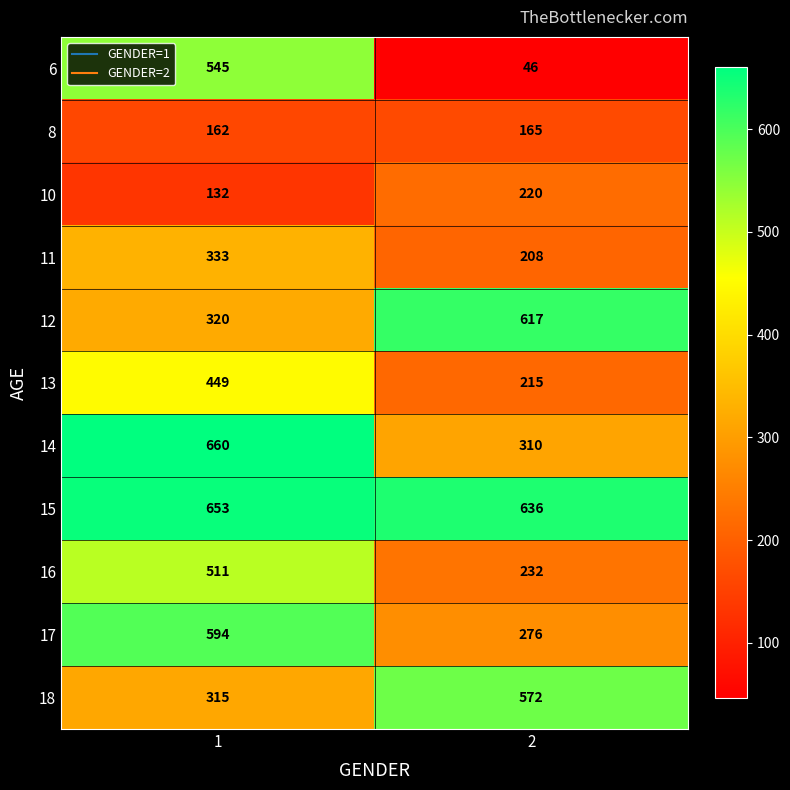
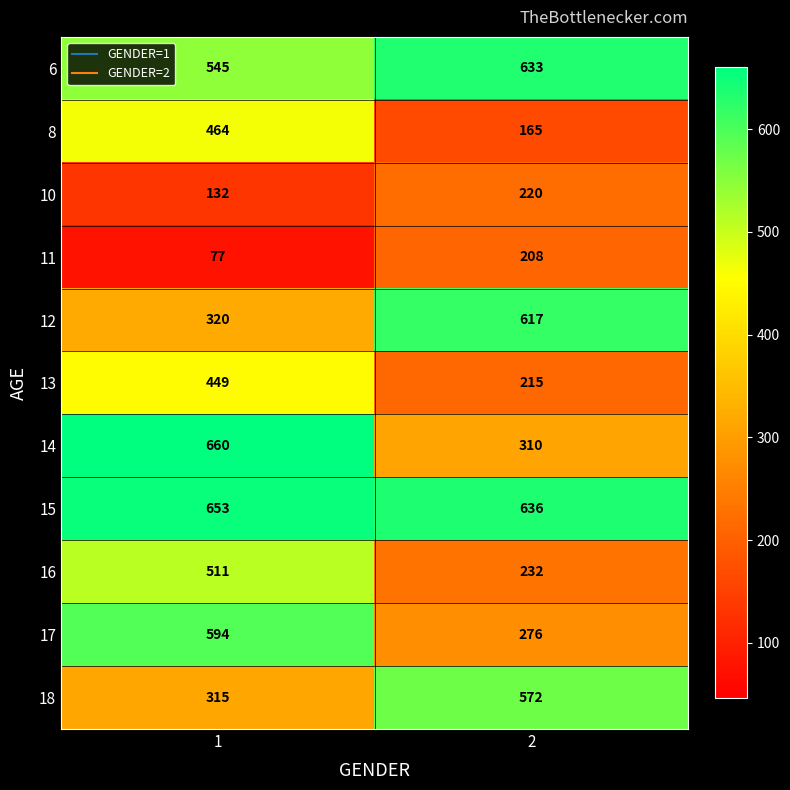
  {
    "6": {
      "1": 545,
-     "2": 46
+     "2": 633
    },
    "8": {
-     "1": 162,
+     "1": 464,
      "2": 165
    },
    "10": {
      "1": 132,
      "2": 220
    },
    "11": {
-     "1": 333,
+     "1": 77,
      "2": 208
    },
    "12": {
      "1": 320,
      "2": 617
    },
    "13": {
      "1": 449,
      "2": 215
    },
    "14": {
      "1": 660,
      "2": 310
    },
    "15": {
      "1": 653,
      "2": 636
    },
    "16": {
      "1": 511,
      "2": 232
    },
    "17": {
      "1": 594,
      "2": 276
    },
    "18": {
      "1": 315,
      "2": 572
    }
  }
